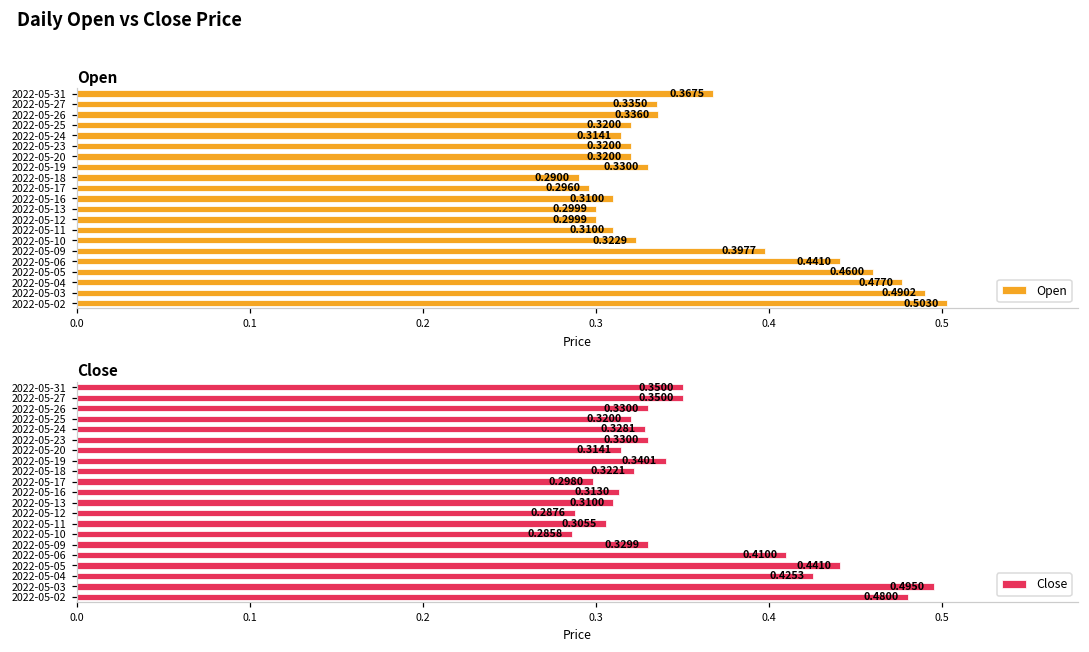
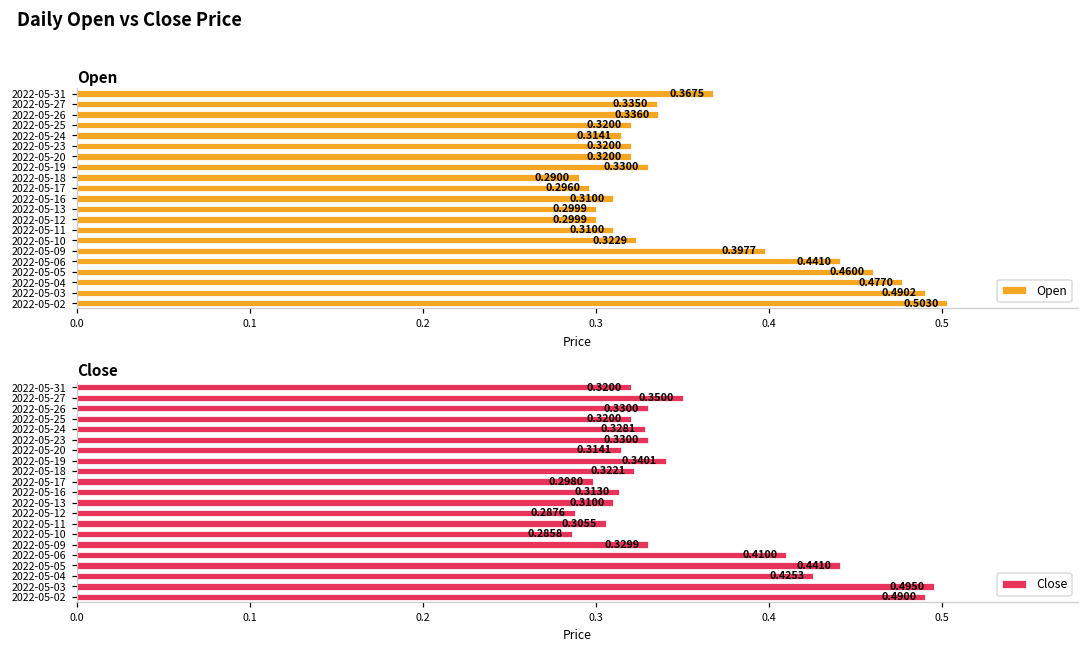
  {
    "Open": {
      "2022-05-31": 0.3675,
      "2022-05-27": 0.3350,
      "2022-05-26": 0.3360,
      "2022-05-25": 0.3200,
      "2022-05-24": 0.3141,
      "2022-05-23": 0.3200,
      "2022-05-20": 0.3200,
      "2022-05-19": 0.3300,
      "2022-05-18": 0.2900,
      "2022-05-17": 0.2960,
      "2022-05-16": 0.3100,
      "2022-05-13": 0.2999,
      "2022-05-12": 0.2999,
      "2022-05-11": 0.3100,
      "2022-05-10": 0.3229,
      "2022-05-09": 0.3977,
      "2022-05-06": 0.4410,
      "2022-05-05": 0.4600,
      "2022-05-04": 0.4770,
      "2022-05-03": 0.4902,
      "2022-05-02": 0.5030
    },
    "Close": {
-     "2022-05-31": 0.3500,
+     "2022-05-31": 0.3200,
      "2022-05-27": 0.3500,
      "2022-05-26": 0.3300,
      "2022-05-25": 0.3200,
      "2022-05-24": 0.3281,
      "2022-05-23": 0.3300,
      "2022-05-20": 0.3141,
      "2022-05-19": 0.3401,
      "2022-05-18": 0.3221,
      "2022-05-17": 0.2980,
      "2022-05-16": 0.3130,
      "2022-05-13": 0.3100,
      "2022-05-12": 0.2876,
      "2022-05-11": 0.3055,
      "2022-05-10": 0.2858,
      "2022-05-09": 0.3299,
      "2022-05-06": 0.4100,
      "2022-05-05": 0.4410,
      "2022-05-04": 0.4253,
      "2022-05-03": 0.4950,
-     "2022-05-02": 0.4800
+     "2022-05-02": 0.4900
    }
  }
